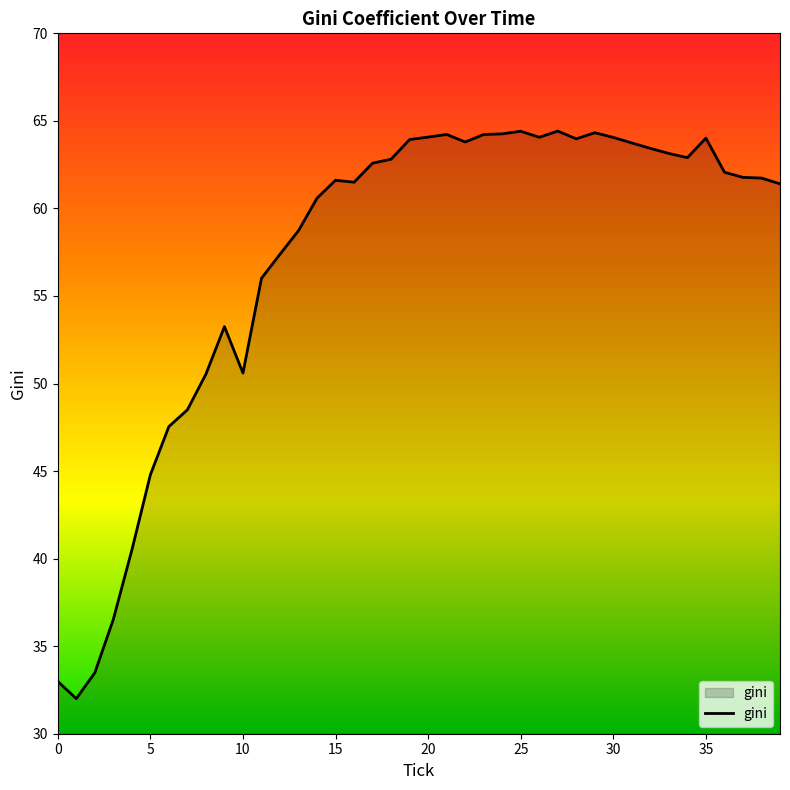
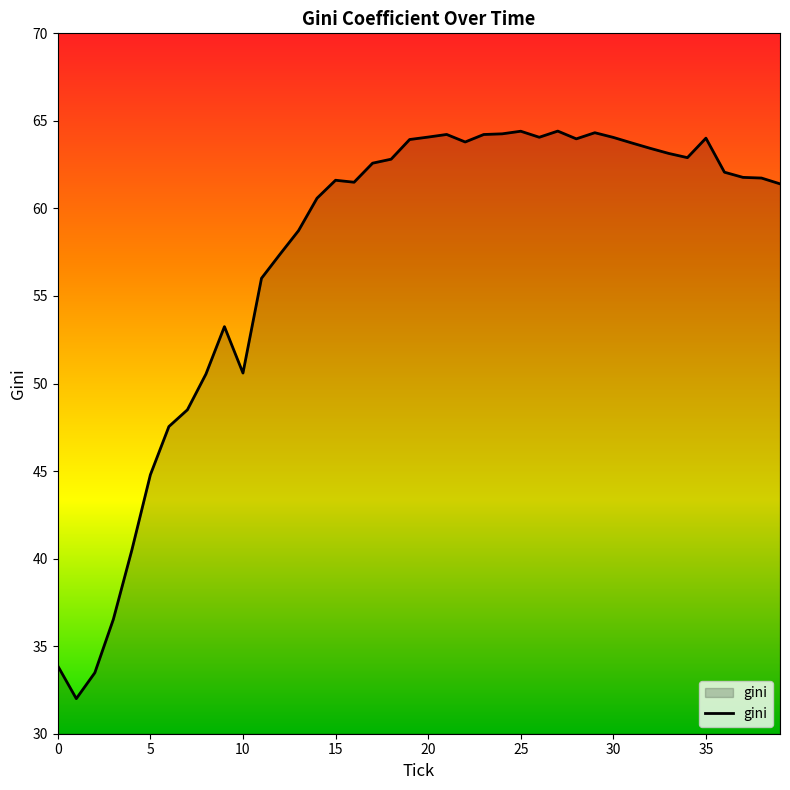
  {
-   "0": 33.0,
+   "0": 33.9,
    "5": 44.8,
    "10": 50.6,
    "15": 61.6,
    "20": 64.1,
    "25": 64.4,
    "30": 64.1,
    "35": 64.0
  }
